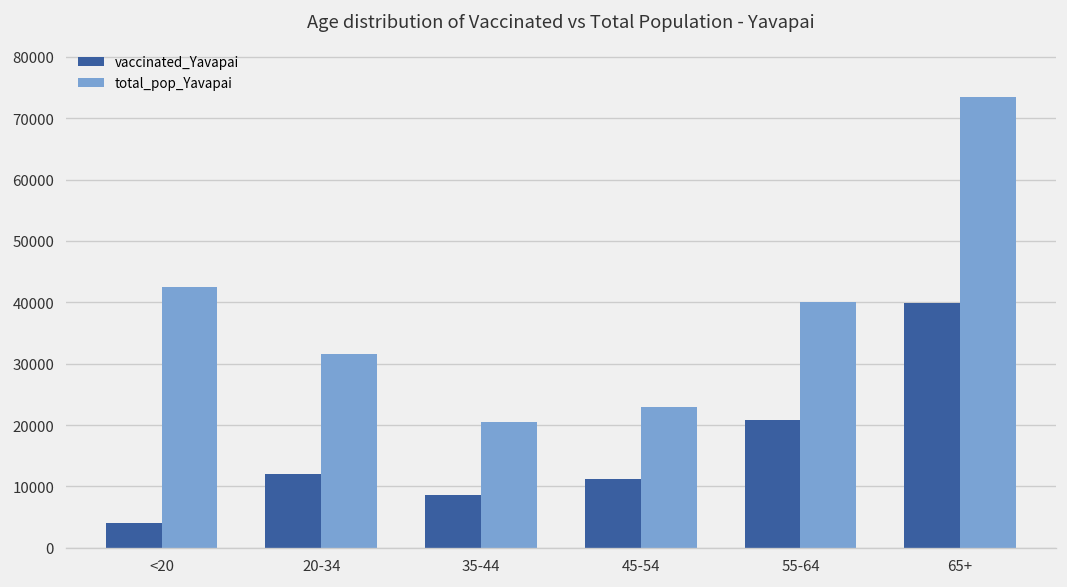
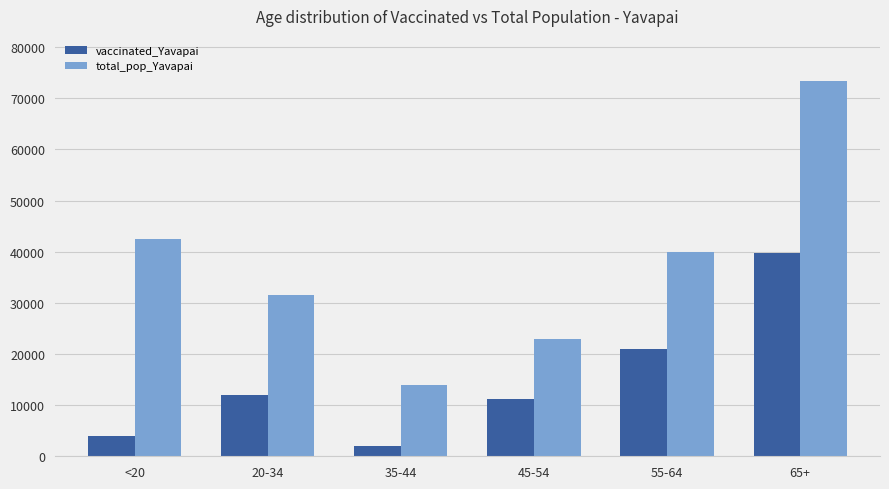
  {
    "vaccinated_Yavapai": {
      "<20": 4000,
      "20-34": 12000,
-     "35-44": 9000,
+     "35-44": 2000,
      "45-54": 11000,
      "55-64": 21000,
      "65+": 40000
    },
    "total_pop_Yavapai": {
      "<20": 42000,
      "20-34": 32000,
-     "35-44": 20000,
+     "35-44": 14000,
      "45-54": 23000,
      "55-64": 40000,
      "65+": 73000
    }
  }
